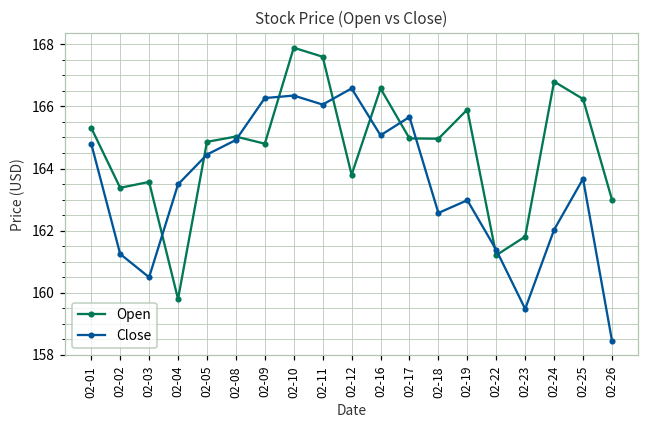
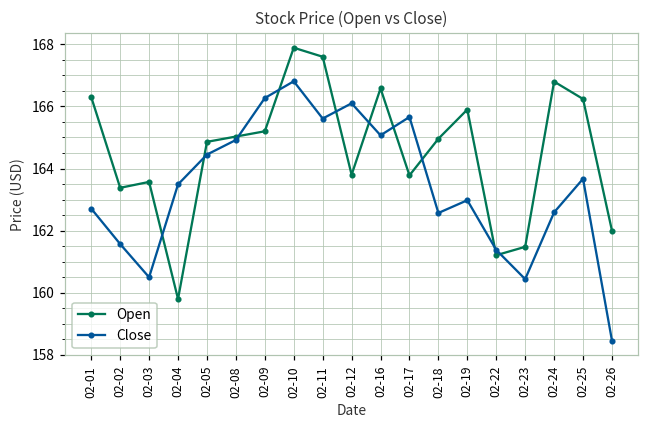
  {
    "Open": {
-     "02-01": 165.3,
+     "02-01": 166.3,
      "02-02": 163.4,
      "02-03": 163.6,
      "02-04": 159.8,
      "02-05": 164.9,
      "02-08": 165.0,
-     "02-09": 164.8,
+     "02-09": 165.2,
      "02-10": 167.9,
      "02-11": 167.6,
      "02-12": 163.8,
      "02-16": 166.6,
-     "02-17": 165.0,
+     "02-17": 163.8,
      "02-18": 165.0,
      "02-19": 165.9,
      "02-22": 161.2,
-     "02-23": 161.8,
+     "02-23": 161.5,
      "02-24": 166.8,
      "02-25": 166.2,
-     "02-26": 163
+     "02-26": 162
    },
    "Close": {
-     "02-01": 164.8,
-     "02-02": 161.3,
+     "02-01": 162.7,
+     "02-02": 161.6,
      "02-03": 160.5,
      "02-04": 163.5,
      "02-05": 164.5,
      "02-08": 164.9,
      "02-09": 166.3,
-     "02-10": 166.4,
-     "02-11": 166.1,
-     "02-12": 166.6,
+     "02-10": 166.8,
+     "02-11": 165.6,
+     "02-12": 166.1,
      "02-16": 165.1,
      "02-17": 165.7,
      "02-18": 162.6,
      "02-19": 163.0,
      "02-22": 161.4,
-     "02-23": 159.5,
-     "02-24": 162.0,
+     "02-23": 160.4,
+     "02-24": 162.6,
      "02-25": 163.7,
      "02-26": 158.5
    }
  }
